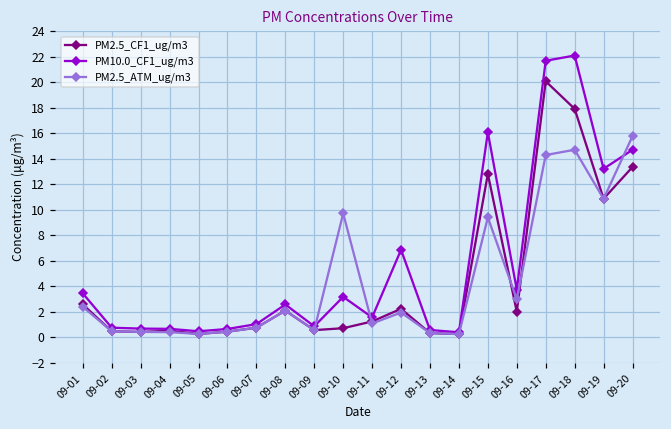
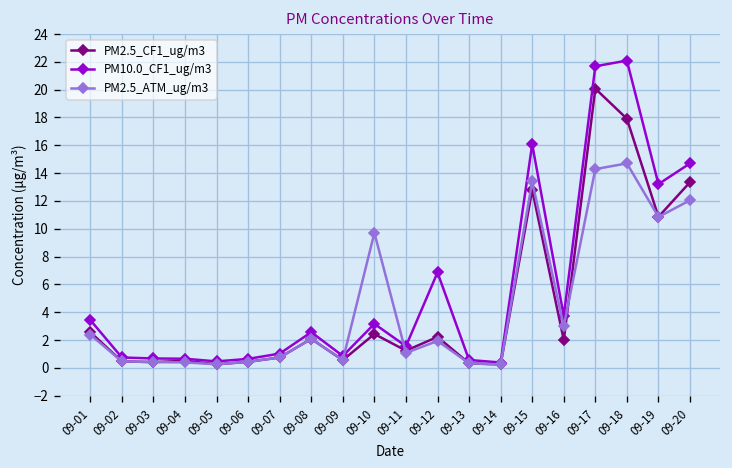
  {
    "PM2.5_CF1_ug/m3": {
-     "09-10": 0.7,
+     "09-10": 2.4,
      "09-12": 2.2,
      "09-15": 12.8,
      "09-16": 2.0,
      "09-17": 20.1,
      "09-18": 17.9,
      "09-20": 13.4
    },
    "PM10.0_CF1_ug/m3": {
      "09-01": 3.4,
      "09-02": 0.8,
      "09-03": 0.7,
      "09-07": 1.0,
      "09-08": 2.6,
      "09-09": 0.9,
      "09-10": 3.2,
      "09-11": 1.6,
      "09-12": 6.9,
      "09-13": 0.6,
      "09-15": 16.1,
      "09-16": 3.7,
      "09-17": 21.7,
      "09-18": 22.1,
      "09-19": 13.2,
      "09-20": 14.7
    },
    "PM2.5_ATM_ug/m3": {
      "09-10": 9.7,
      "09-12": 1.9,
-     "09-15": 9.4,
+     "09-15": 13.4,
      "09-16": 3.0,
      "09-17": 14.3,
      "09-18": 14.7,
-     "09-20": 15.8
+     "09-20": 12.1
    }
  }
